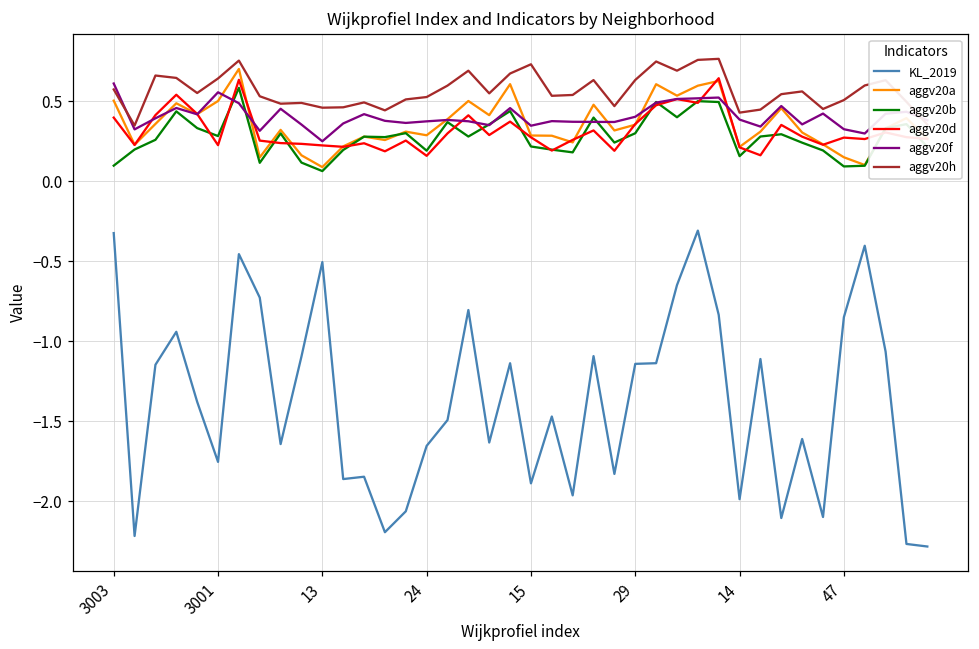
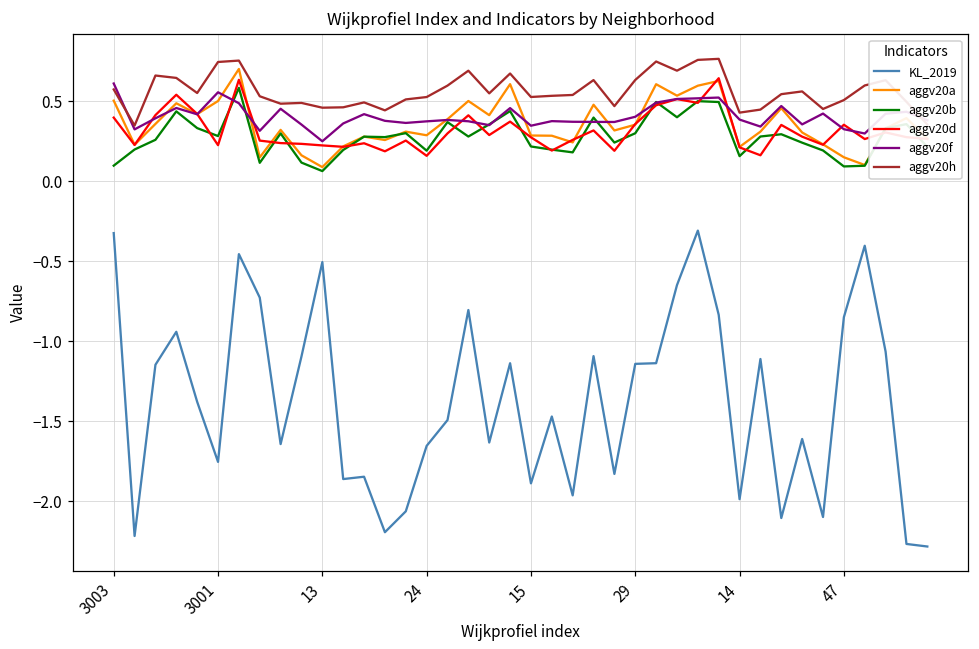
  {
    "KL_2019": {
      "3003": -0.32,
      "3001": -1.75,
      "15": -1.89,
      "47": -0.85
    },
    "aggv20a": {
      "3003": 0.50,
      "3001": 0.50,
      "47": 0.15
    },
    "aggv20b": {
      "3003": 0.10,
      "3001": 0.28,
      "15": 0.22,
      "47": 0.09
    },
    "aggv20d": {
      "3003": 0.40,
      "3001": 0.23,
-     "47": 0.27
+     "47": 0.35
    },
    "aggv20f": {
      "3003": 0.61,
      "3001": 0.56,
      "15": 0.35,
      "47": 0.33
    },
    "aggv20h": {
      "3003": 0.57,
-     "3001": 0.64,
-     "15": 0.73,
+     "3001": 0.75,
+     "15": 0.53,
      "47": 0.51
    }
  }
